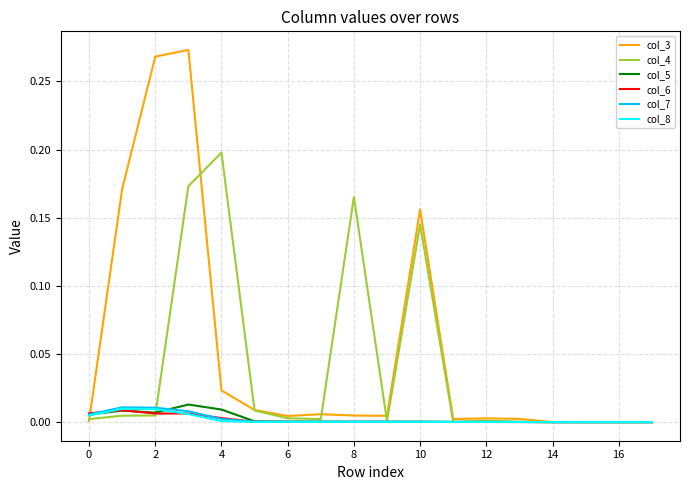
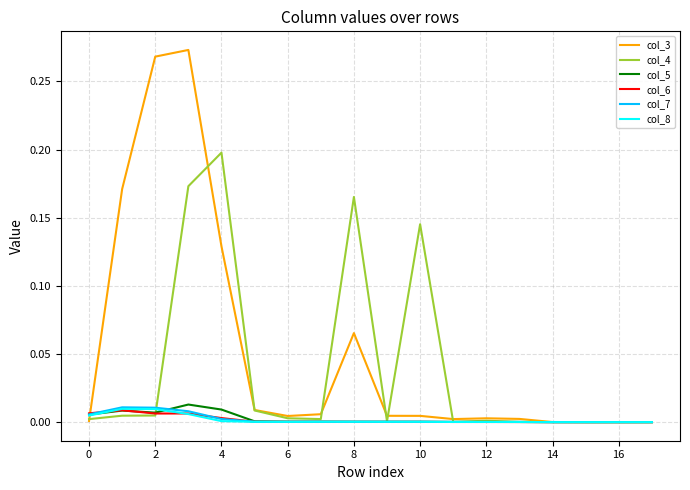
  {
    "col_3": {
      "2": 0.268,
-     "4": 0.023,
-     "8": 0.005,
-     "10": 0.156
+     "4": 0.129,
+     "8": 0.065,
+     "10": 0.005
    },
    "col_4": {
      "4": 0.198,
      "8": 0.165,
      "10": 0.145
    },
    "col_5": {
      "4": 0.009
    }
  }
